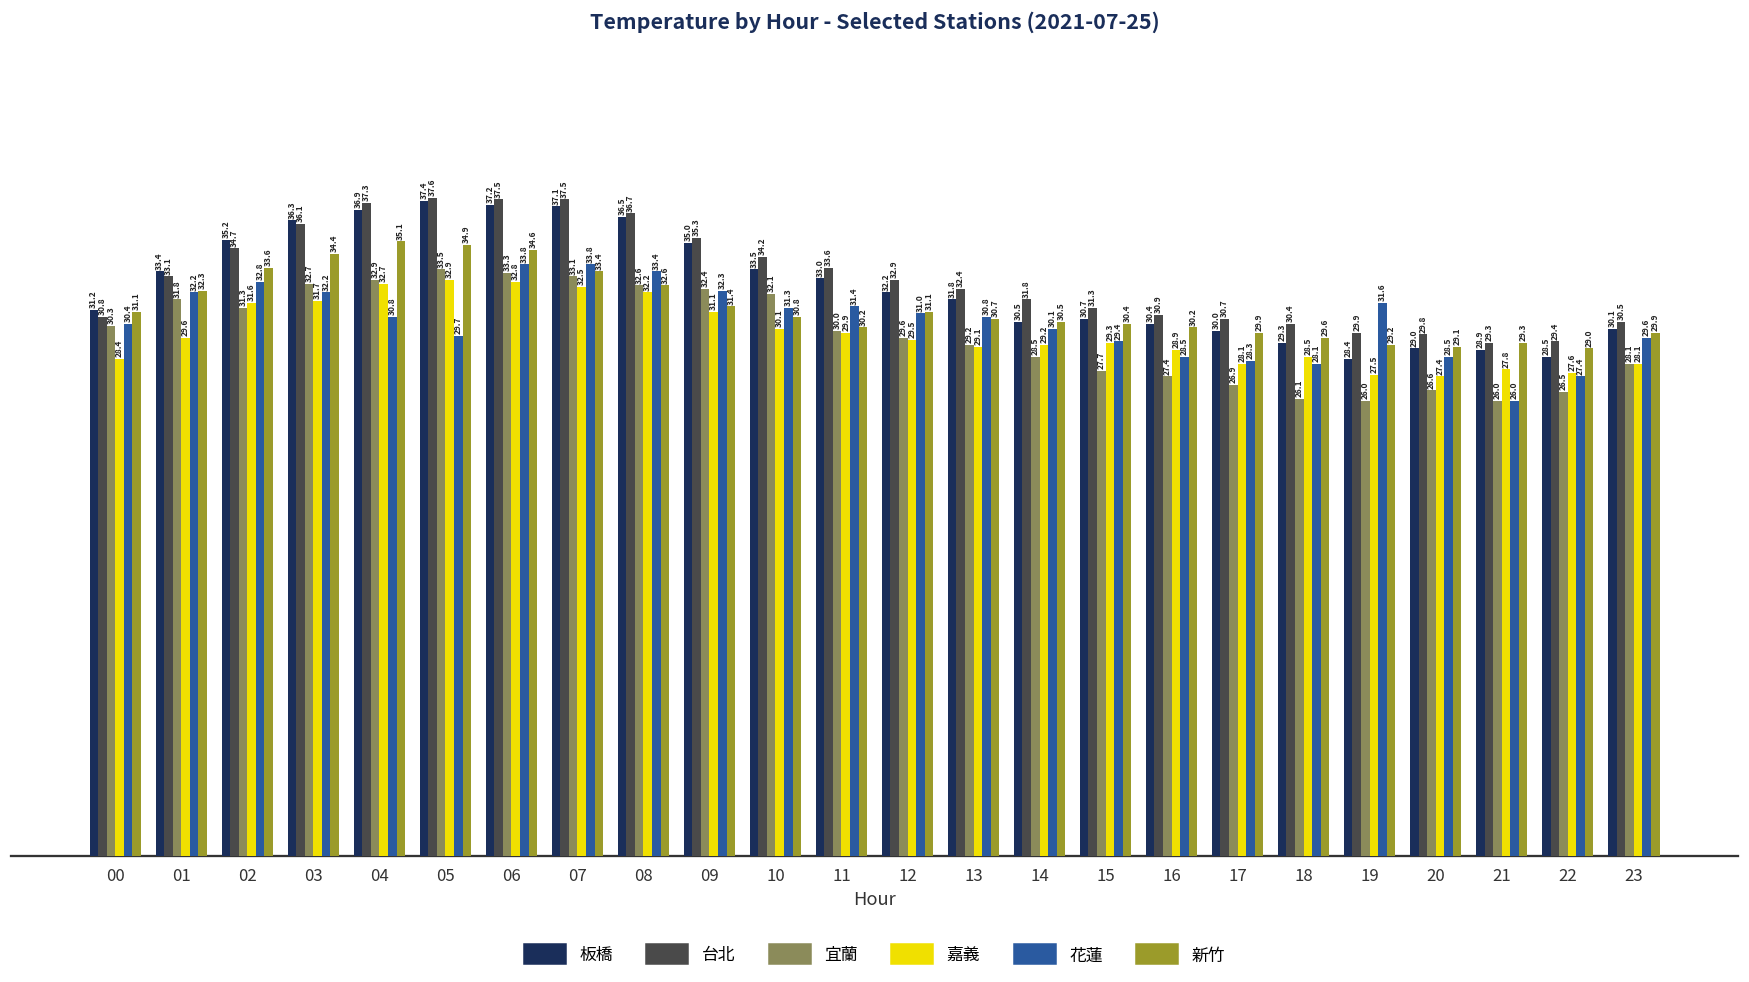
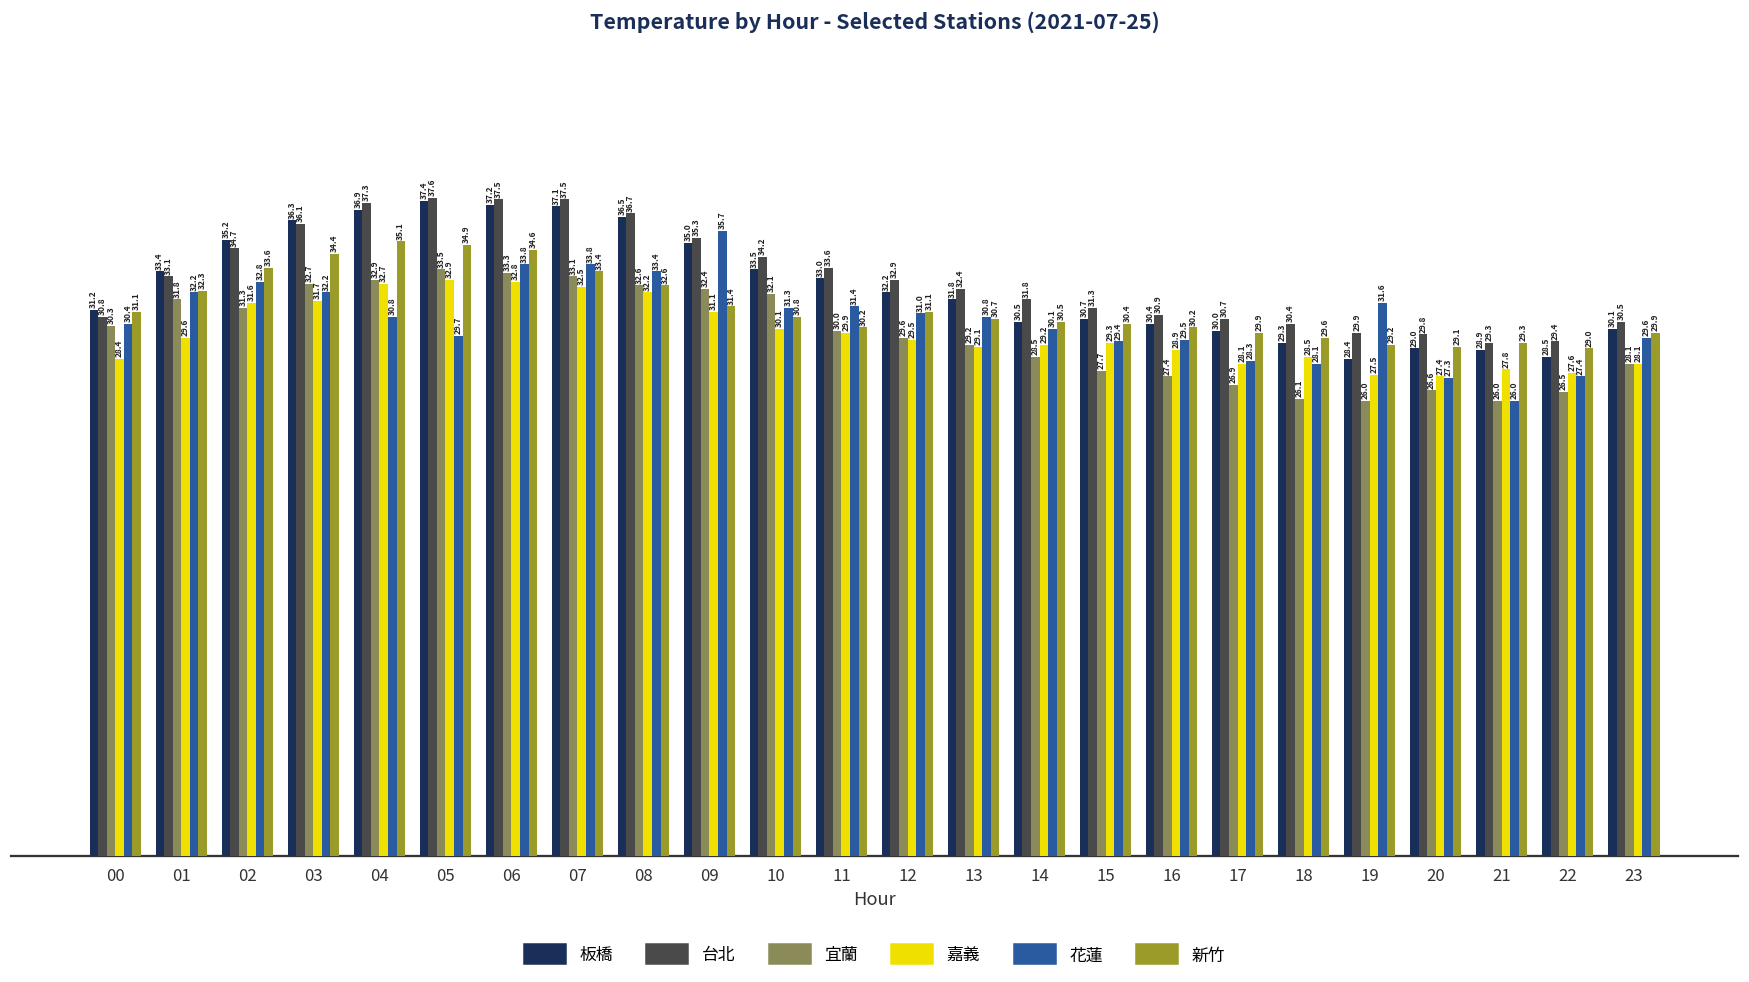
  {
    "嘉義": {
      "00": 28.4,
      "01": 29.6,
      "02": 31.6,
      "03": 31.7,
      "04": 32.7,
      "05": 32.9,
      "06": 32.8,
      "07": 32.5,
      "08": 32.2,
      "09": 31.1,
      "10": 30.1,
      "11": 29.9,
      "12": 29.5,
      "13": 29.1,
      "14": 29.2,
      "15": 29.3,
      "16": 28.9,
      "17": 28.1,
      "18": 28.5,
      "19": 27.5,
      "20": 27.4,
      "21": 27.8,
      "22": 27.6,
      "23": 28.1
    },
    "花蓮": {
      "00": 30.4,
      "01": 32.2,
      "02": 32.8,
      "03": 32.2,
      "04": 30.8,
      "05": 29.7,
      "06": 33.8,
      "07": 33.8,
      "08": 33.4,
-     "09": 32.3,
+     "09": 35.7,
      "10": 31.3,
      "11": 31.4,
      "12": 31.0,
      "13": 30.8,
      "14": 30.1,
      "15": 29.4,
-     "16": 28.5,
+     "16": 29.5,
      "17": 28.3,
      "18": 28.1,
      "19": 31.6,
-     "20": 28.5,
+     "20": 27.3,
      "21": 26.0,
      "22": 27.4,
      "23": 29.6
    }
  }
